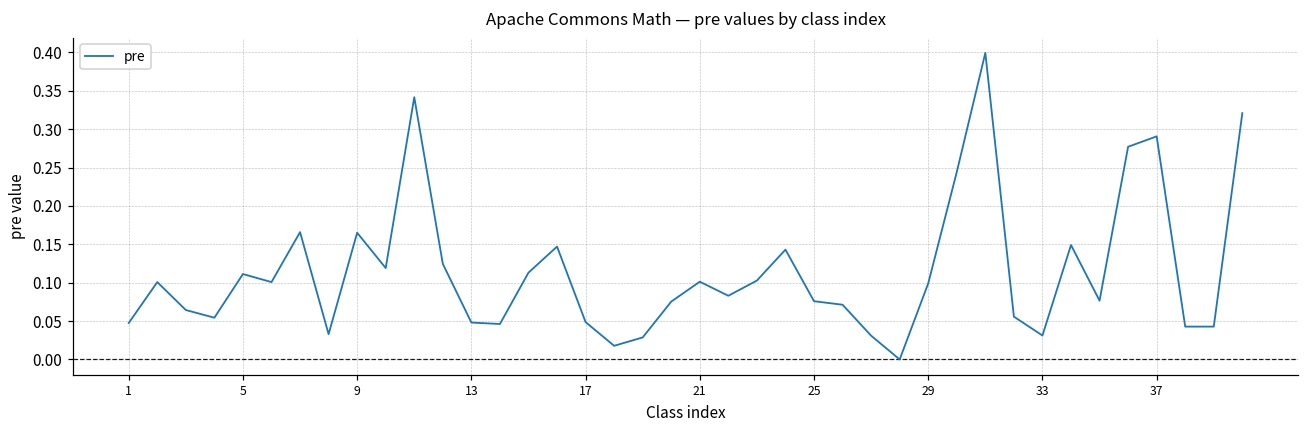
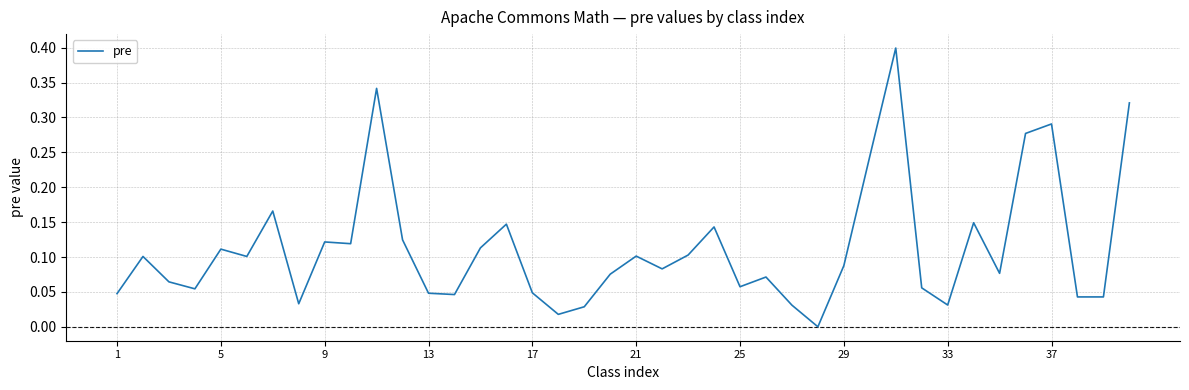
  {
    "1": 0.05,
    "5": 0.11,
-   "9": 0.17,
+   "9": 0.12,
    "13": 0.05,
    "17": 0.05,
    "21": 0.10,
-   "25": 0.08,
-   "29": 0.10,
+   "25": 0.06,
+   "29": 0.09,
    "33": 0.03,
    "37": 0.29
  }
